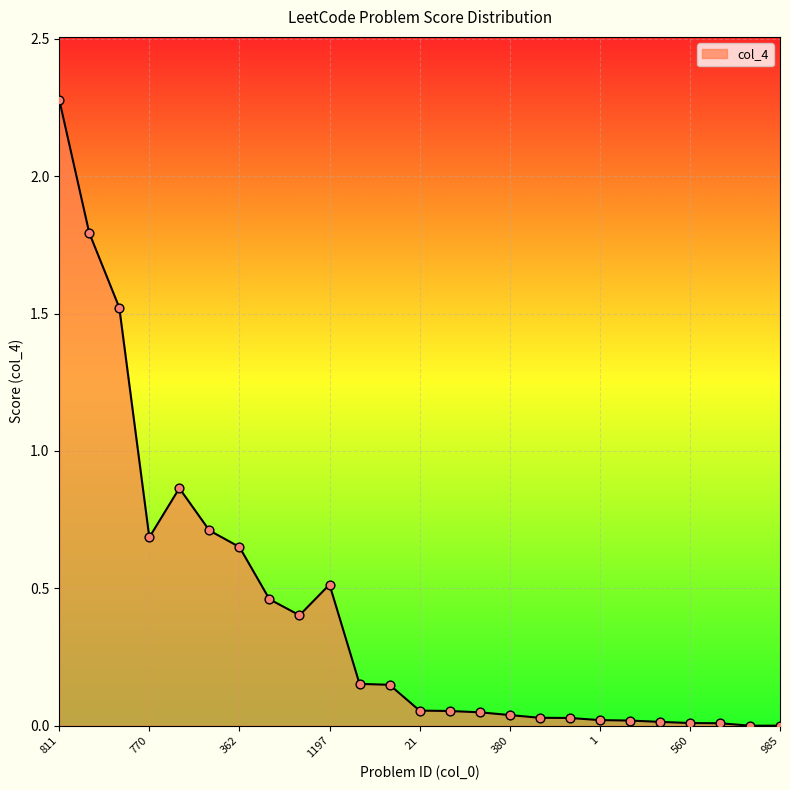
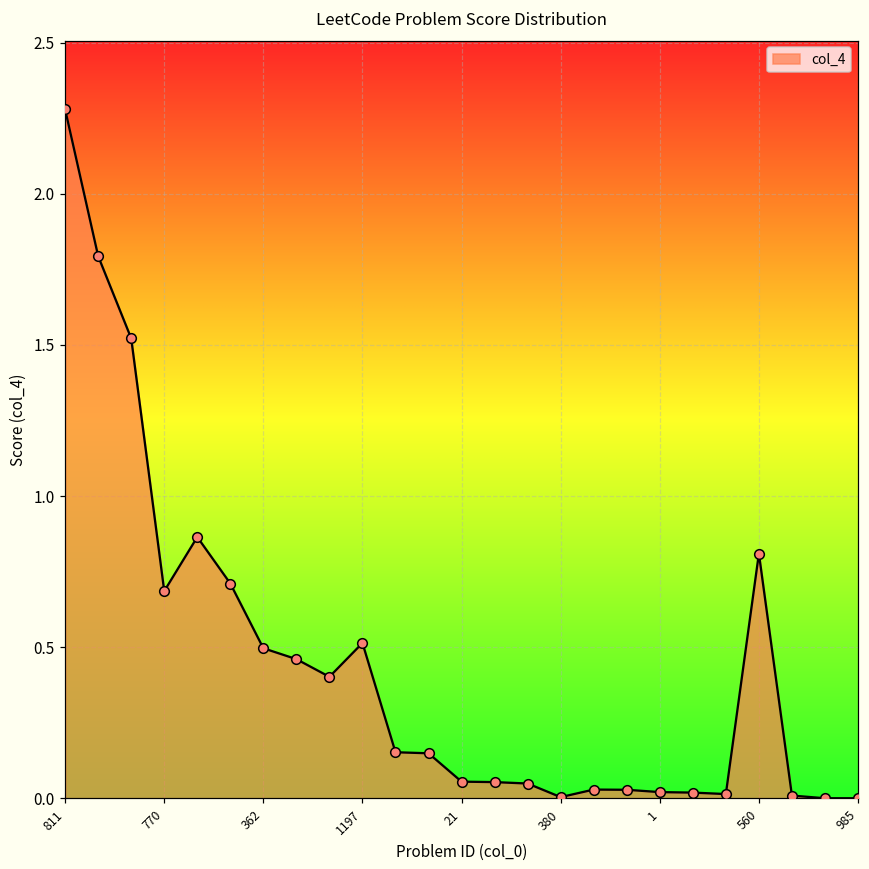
  {
    "811": 2.28,
    "770": 0.69,
-   "362": 0.65,
+   "362": 0.50,
    "1197": 0.51,
    "21": 0.05,
-   "380": 0.04,
-   "560": 0.01,
+   "380": 0.00,
+   "560": 0.81,
    "985": 0.00
  }
